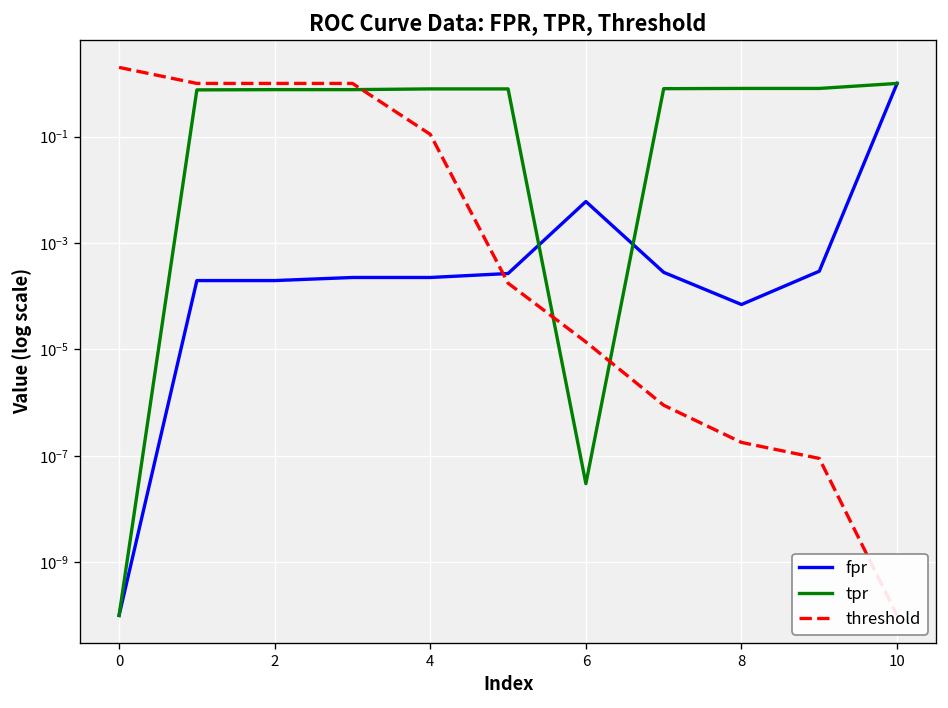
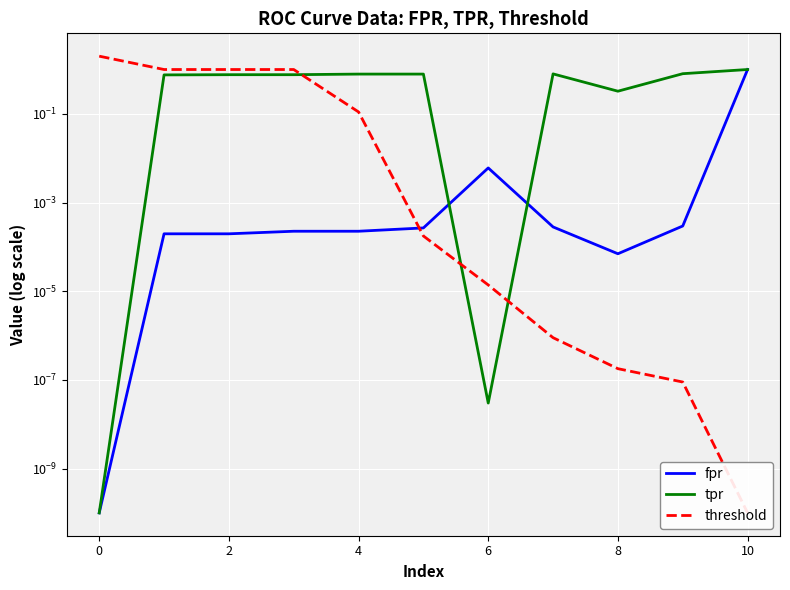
  {
    "fpr": {
      "2": 0.0002,
      "4": 0.0002,
      "6": 0.006,
      "8": 0.00007
    },
    "tpr": {
      "2": 0.8,
      "4": 0.8,
      "6": 0.00000003,
-     "8": 0.8
+     "8": 0.3
    },
    "threshold": {
      "0": 2,
      "2": 1.0,
      "4": 0.1,
      "6": 0.000014,
      "8": 0.00000018
    }
  }
